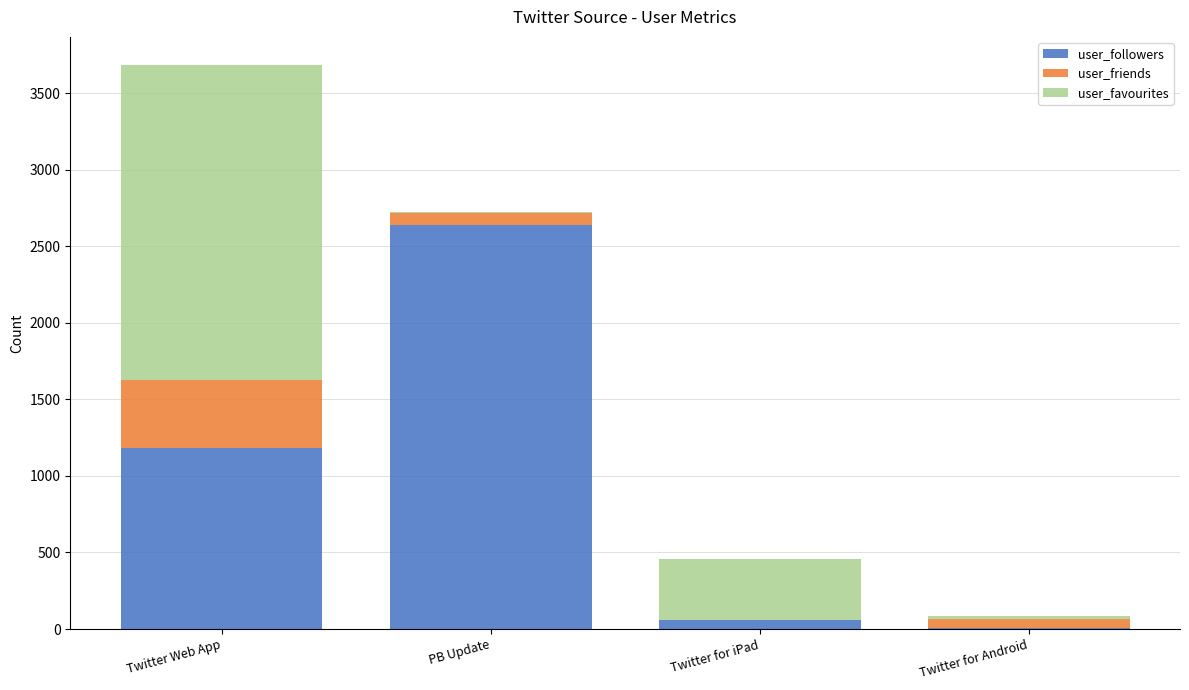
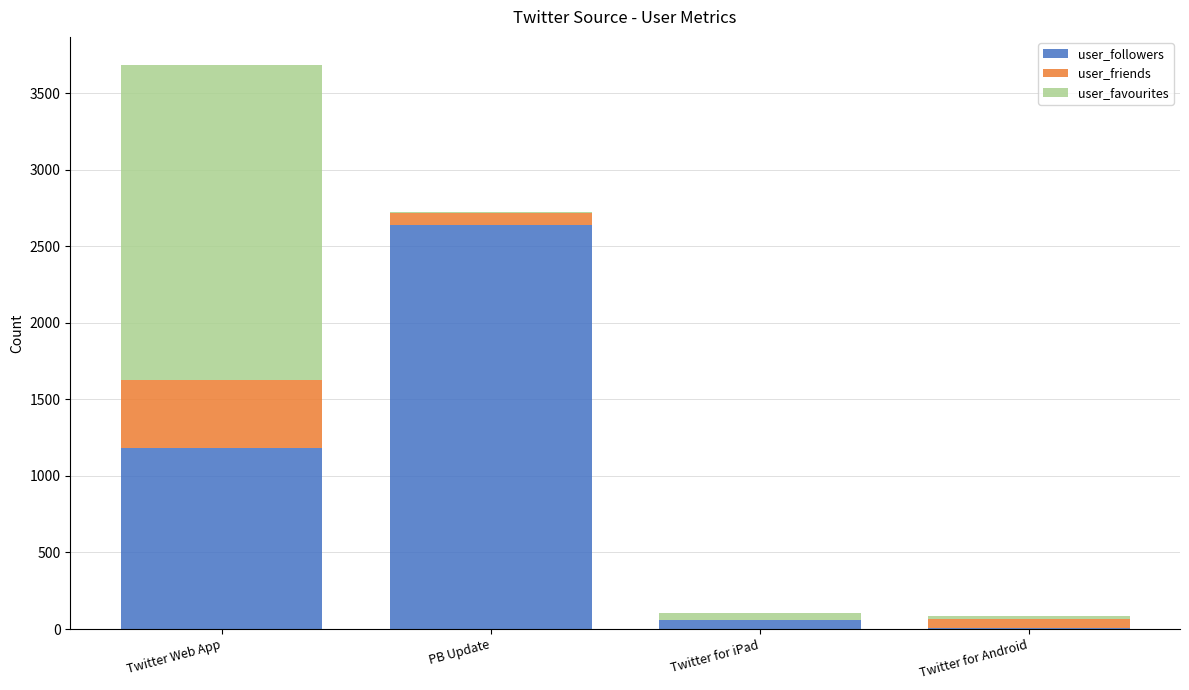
  {
    "user_followers": {
      "Twitter Web App": 1180,
      "PB Update": 2640,
      "Twitter for iPad": 60
    },
    "user_friends": {
      "Twitter Web App": 450,
      "PB Update": 80,
      "Twitter for iPad": 0,
      "Twitter for Android": 60
    },
    "user_favourites": {
      "Twitter Web App": 2060,
-     "Twitter for iPad": 400,
+     "Twitter for iPad": 50,
      "Twitter for Android": 20
    }
  }
